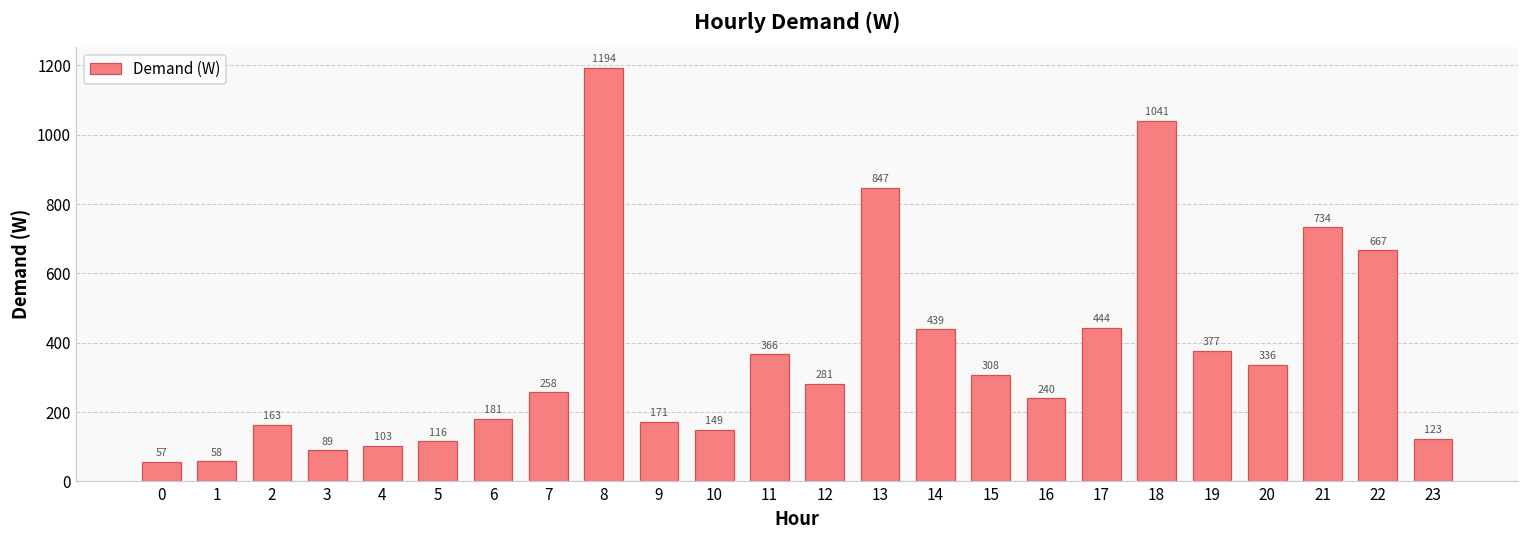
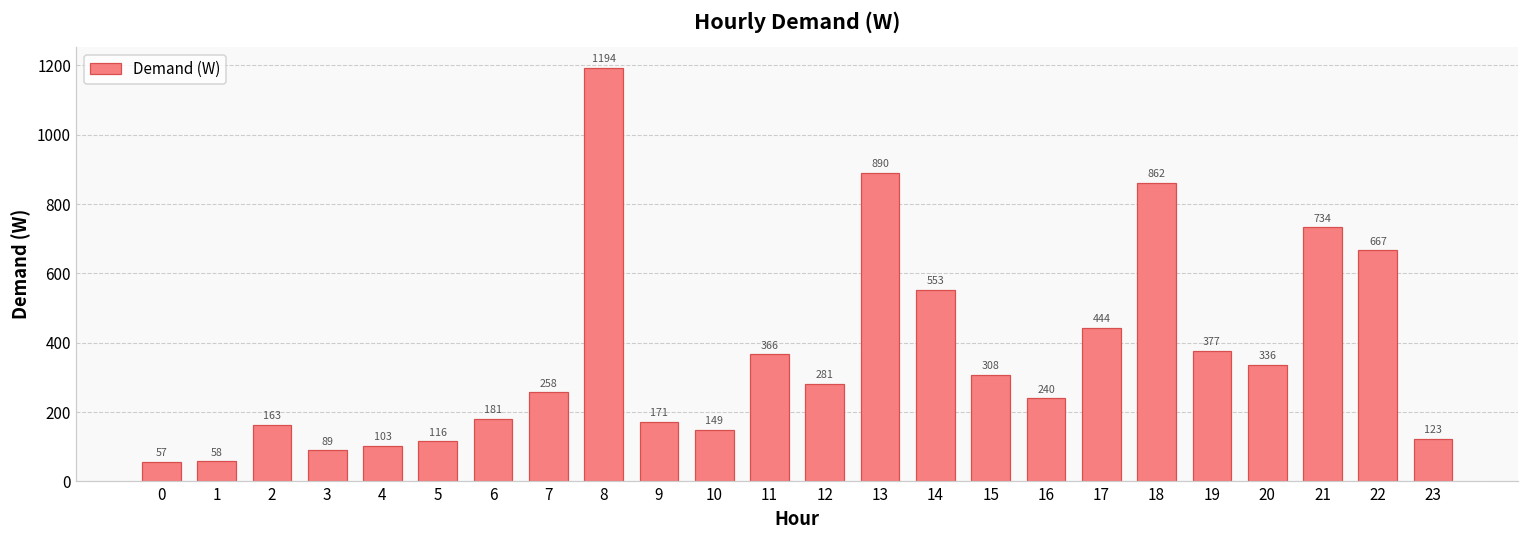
  {
    "0": 57,
    "1": 58,
    "2": 163,
    "3": 89,
    "4": 103,
    "5": 116,
    "6": 181,
    "7": 258,
    "8": 1194,
    "9": 171,
    "10": 149,
    "11": 366,
    "12": 281,
-   "13": 847,
-   "14": 439,
+   "13": 890,
+   "14": 553,
    "15": 308,
    "16": 240,
    "17": 444,
-   "18": 1041,
+   "18": 862,
    "19": 377,
    "20": 336,
    "21": 734,
    "22": 667,
    "23": 123
  }
